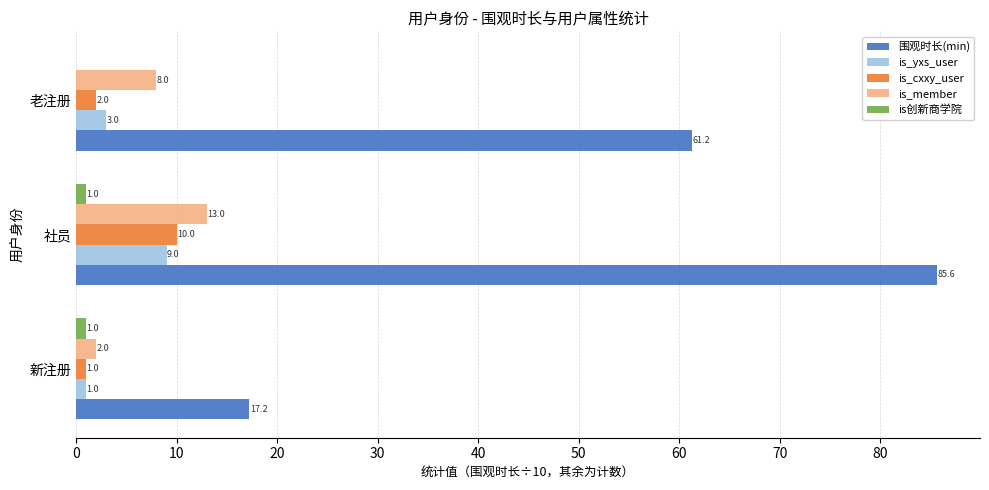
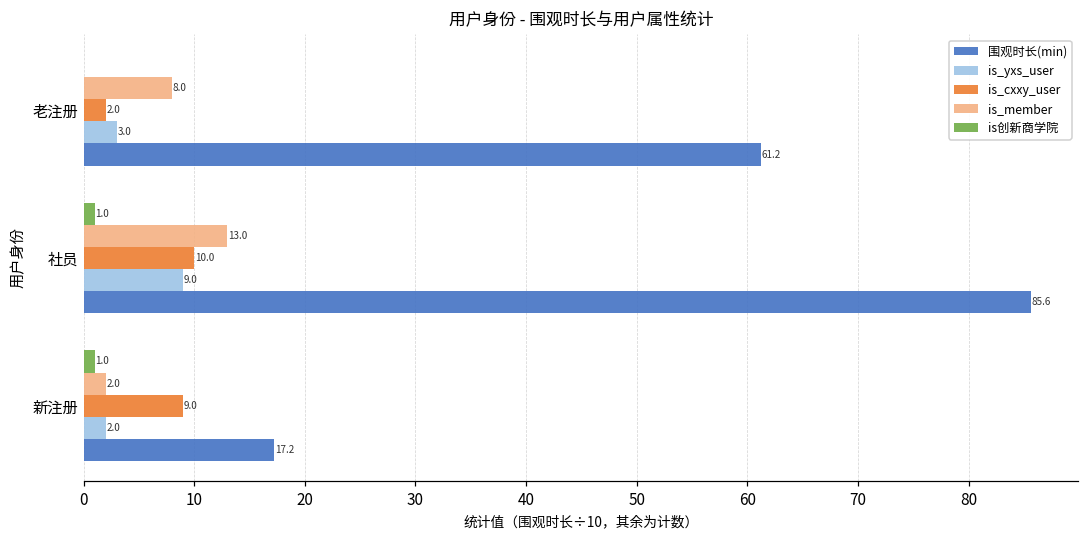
  {
    "围观时长(min)": {
      "老注册": 61.2,
      "社员": 85.6,
      "新注册": 17.2
    },
    "is_yxs_user": {
      "老注册": 3.0,
      "社员": 9.0,
-     "新注册": 1.0
+     "新注册": 2.0
    },
    "is_cxxy_user": {
      "老注册": 2.0,
      "社员": 10.0,
-     "新注册": 1.0
+     "新注册": 9.0
    },
    "is_member": {
      "老注册": 8.0,
      "社员": 13.0,
      "新注册": 2.0
    },
    "is创新商学院": {
      "社员": 1.0,
      "新注册": 1.0
    }
  }
